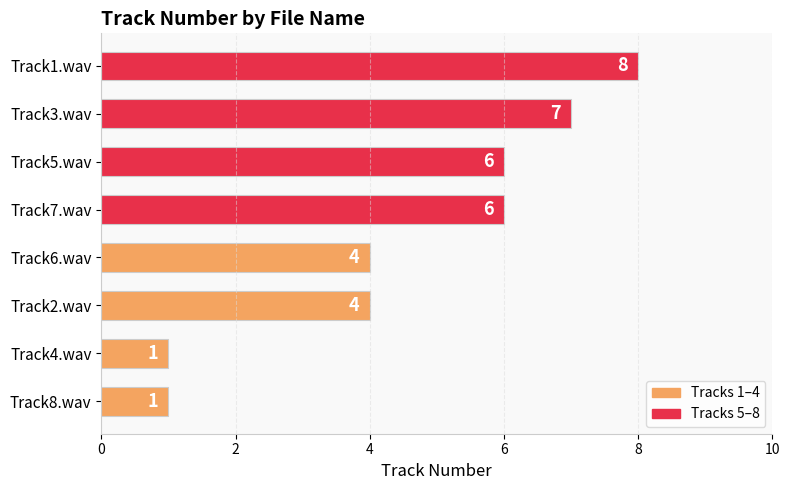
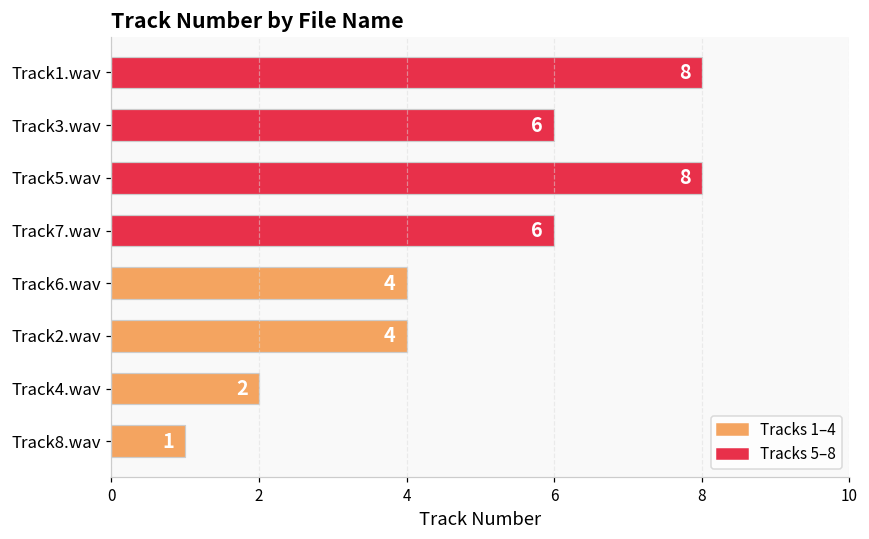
  {
    "Track1.wav": 8,
-   "Track3.wav": 7,
-   "Track5.wav": 6,
+   "Track3.wav": 6,
+   "Track5.wav": 8,
    "Track7.wav": 6,
    "Track6.wav": 4,
    "Track2.wav": 4,
-   "Track4.wav": 1,
+   "Track4.wav": 2,
    "Track8.wav": 1
  }
